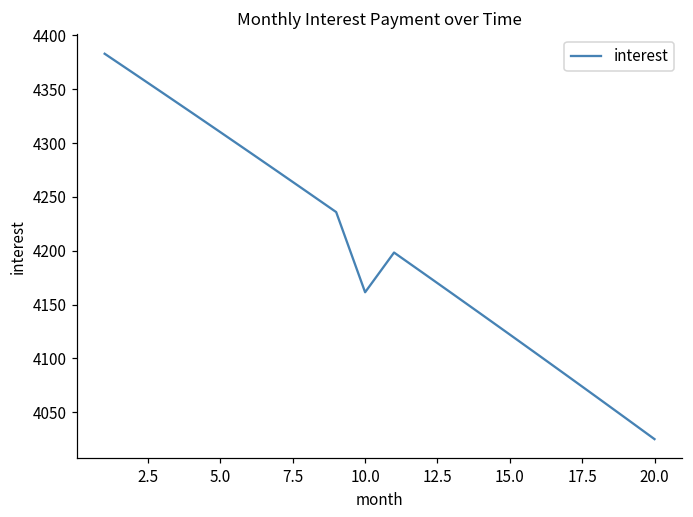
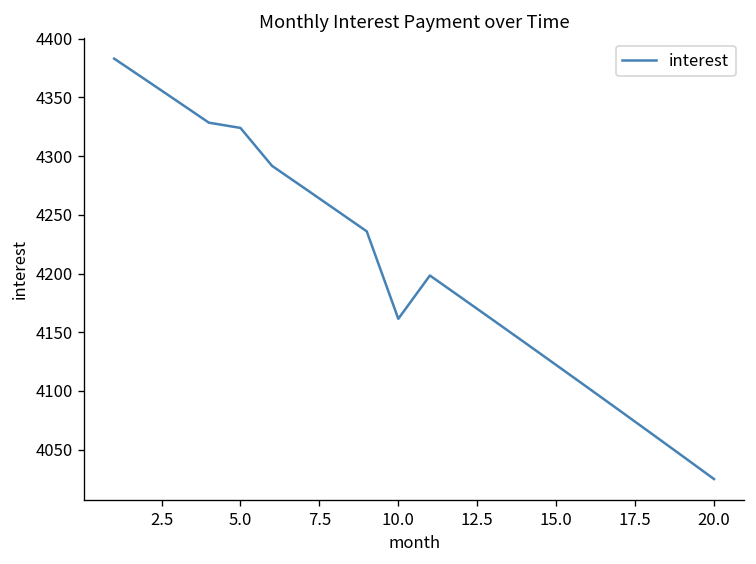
  {
-   "5.0": 4310,
+   "5.0": 4320,
    "10.0": 4160,
    "15.0": 4120,
    "20.0": 4020
  }
